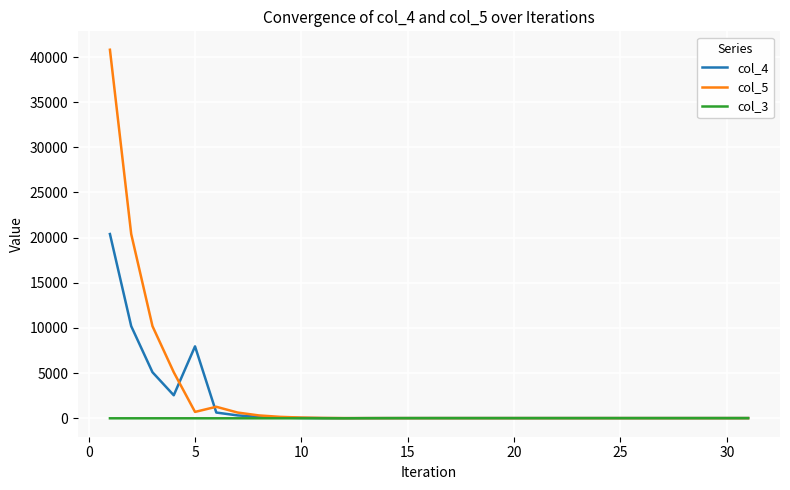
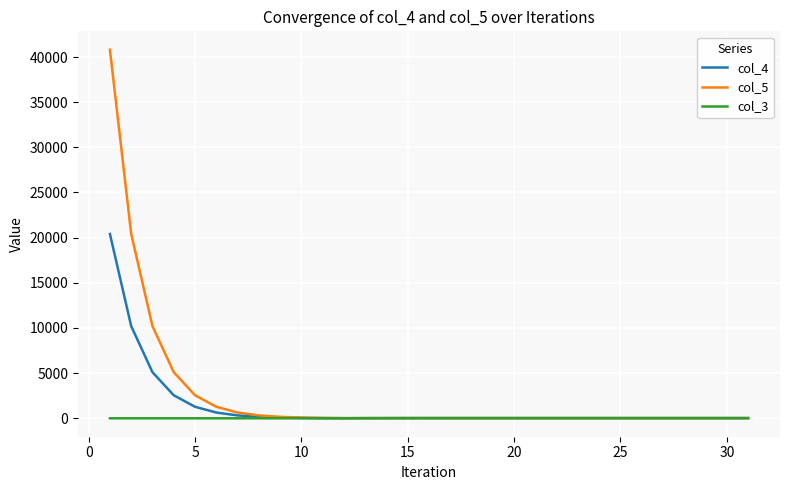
  {
    "col_4": {
-     "5": 8000
+     "5": 1000
    },
    "col_5": {
-     "5": 1000
+     "5": 3000
    },
    "col_3": {
      "5": 0
    }
  }
